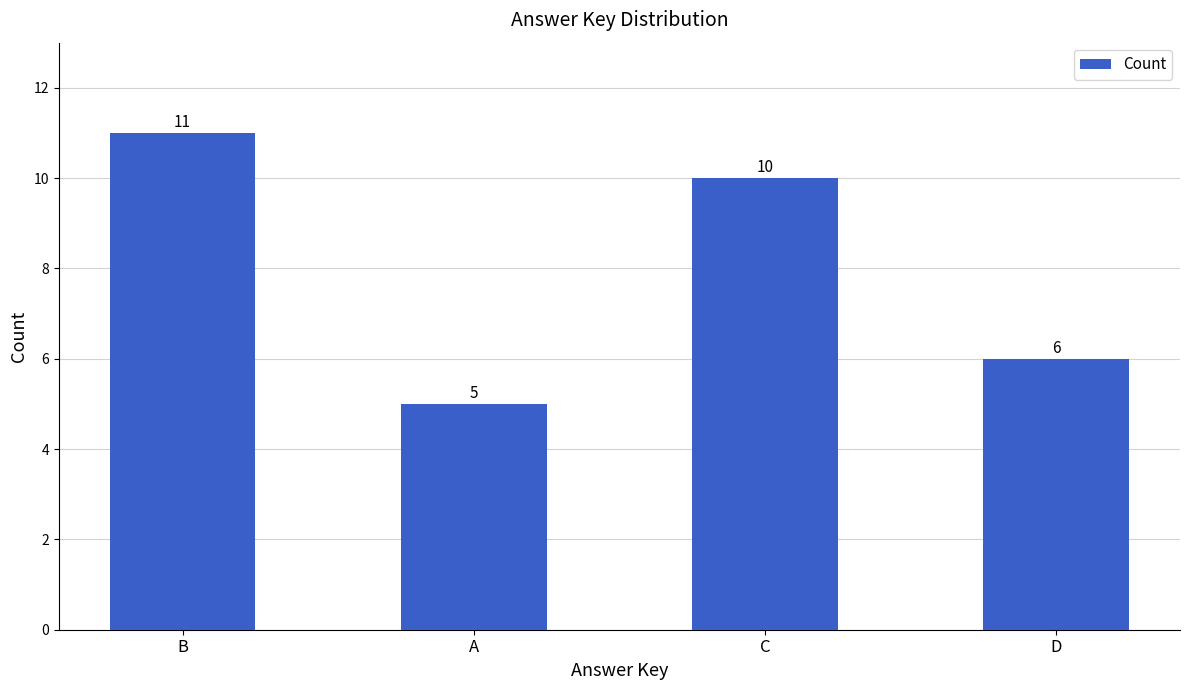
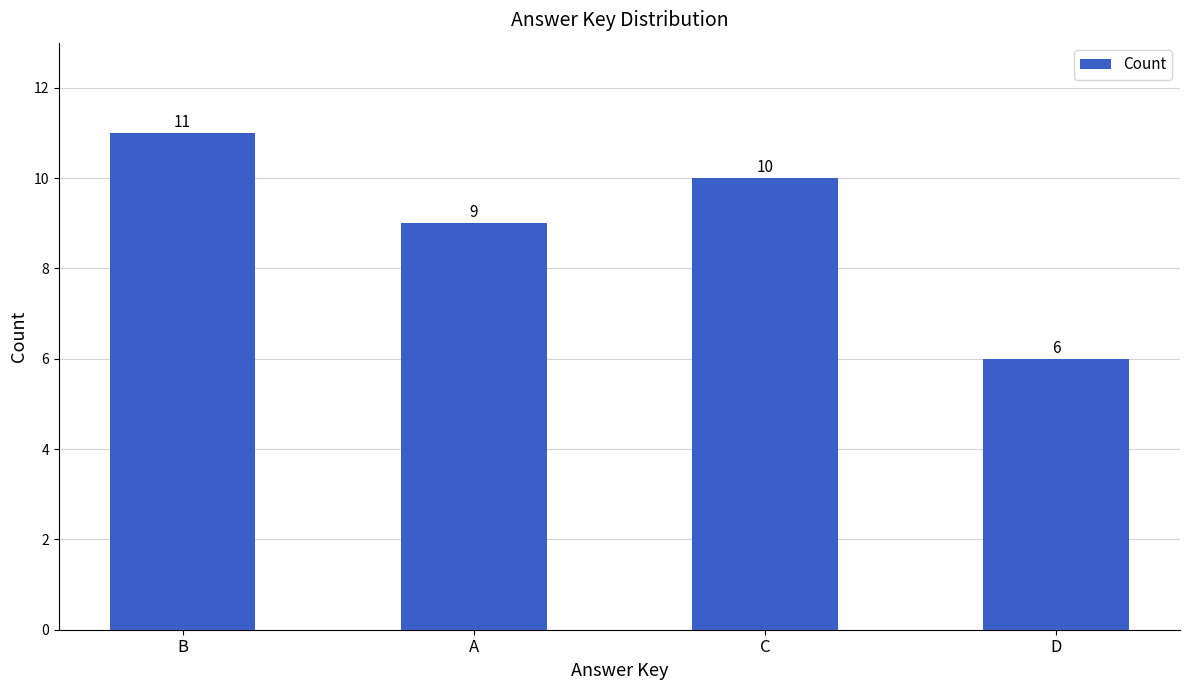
  {
    "B": 11,
-   "A": 5,
+   "A": 9,
    "C": 10,
    "D": 6
  }
